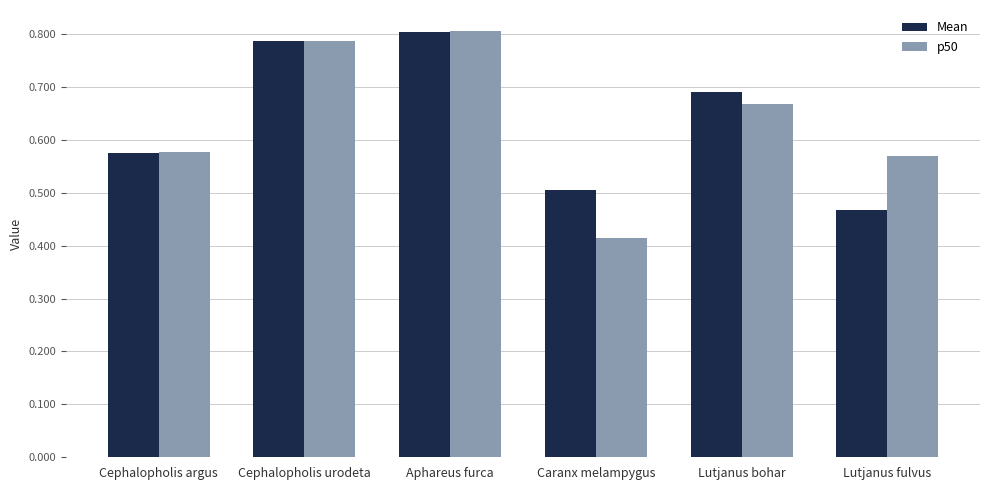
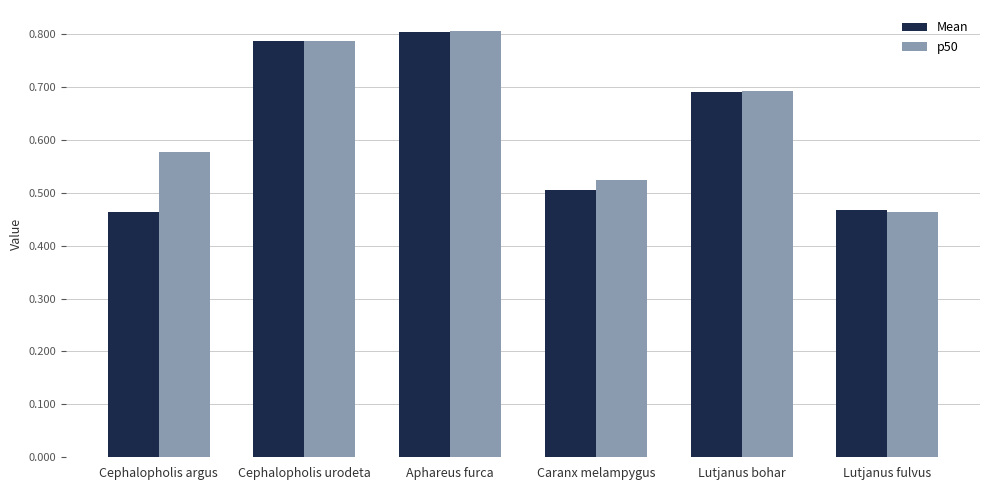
  {
    "Mean": {
-     "Cephalopholis argus": 0.58,
+     "Cephalopholis argus": 0.46,
      "Cephalopholis urodeta": 0.79,
      "Aphareus furca": 0.80,
      "Caranx melampygus": 0.51,
      "Lutjanus bohar": 0.69,
      "Lutjanus fulvus": 0.47
    },
    "p50": {
      "Cephalopholis argus": 0.58,
      "Cephalopholis urodeta": 0.79,
      "Aphareus furca": 0.81,
-     "Caranx melampygus": 0.42,
-     "Lutjanus bohar": 0.67,
-     "Lutjanus fulvus": 0.57
+     "Caranx melampygus": 0.52,
+     "Lutjanus bohar": 0.69,
+     "Lutjanus fulvus": 0.46
    }
  }
